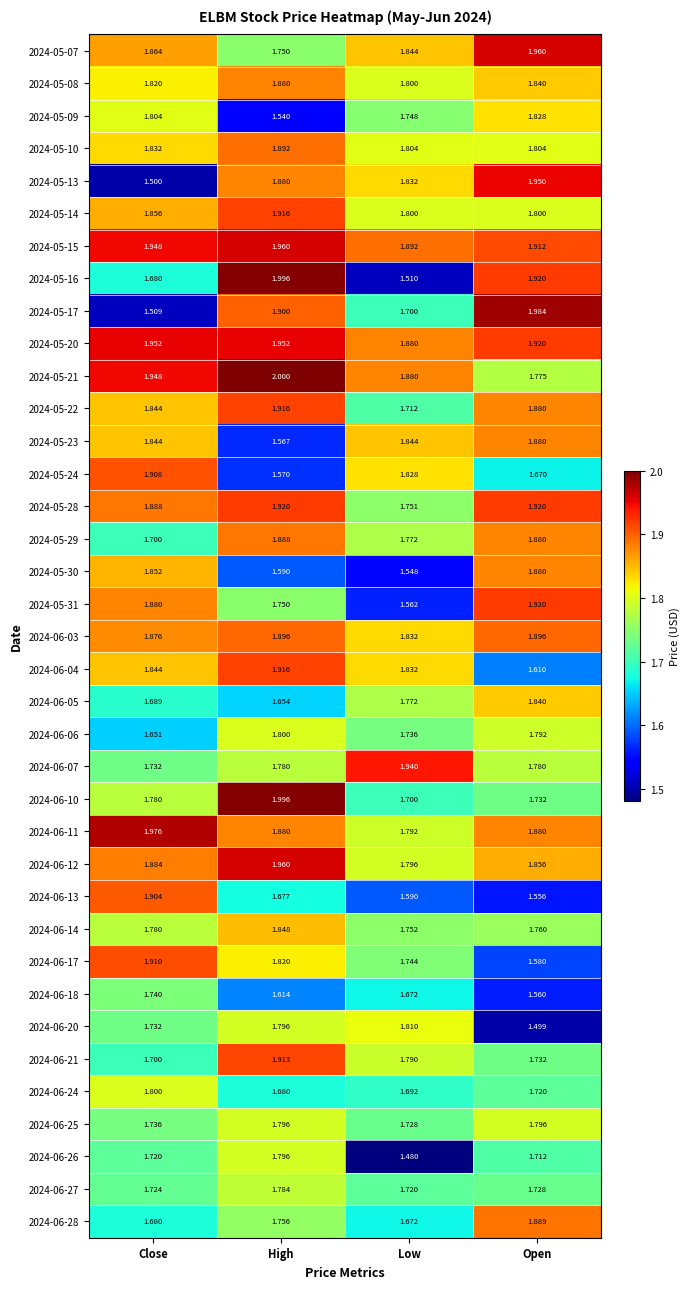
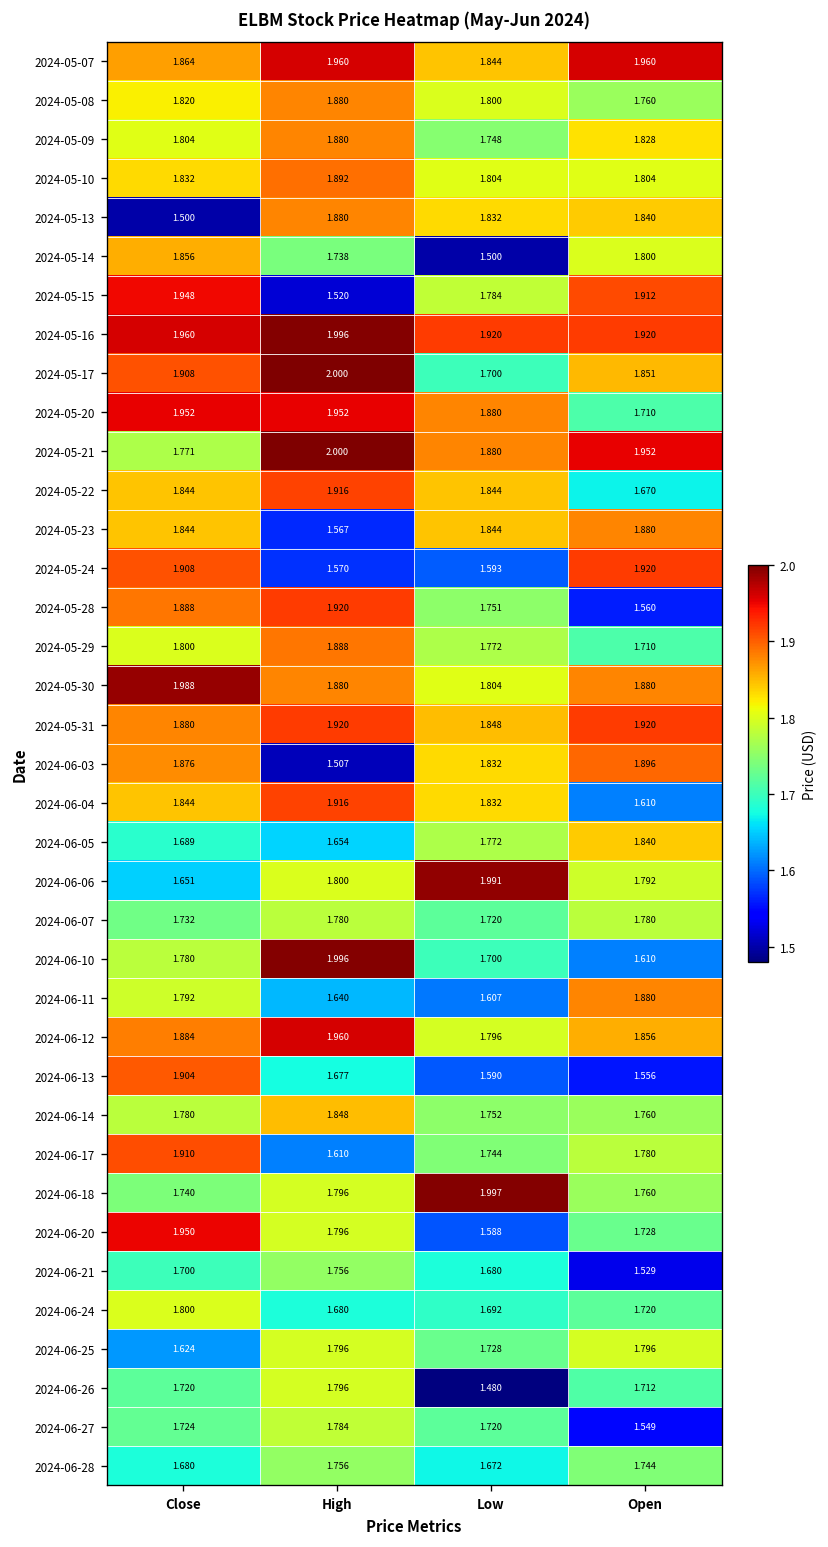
  {
    "2024-05-07": {
      "Close": 1.864,
-     "High": 1.750,
+     "High": 1.960,
      "Low": 1.844,
      "Open": 1.960
    },
    "2024-05-08": {
      "Close": 1.820,
      "High": 1.880,
      "Low": 1.800,
-     "Open": 1.840
+     "Open": 1.760
    },
    "2024-05-09": {
      "Close": 1.804,
-     "High": 1.540,
+     "High": 1.880,
      "Low": 1.748,
      "Open": 1.828
    },
    "2024-05-10": {
      "Close": 1.832,
      "High": 1.892,
      "Low": 1.804,
      "Open": 1.804
    },
    "2024-05-13": {
      "Close": 1.500,
      "High": 1.880,
      "Low": 1.832,
-     "Open": 1.950
+     "Open": 1.840
    },
    "2024-05-14": {
      "Close": 1.856,
-     "High": 1.916,
-     "Low": 1.800,
+     "High": 1.738,
+     "Low": 1.500,
      "Open": 1.800
    },
    "2024-05-15": {
      "Close": 1.948,
-     "High": 1.960,
-     "Low": 1.892,
+     "High": 1.520,
+     "Low": 1.784,
      "Open": 1.912
    },
    "2024-05-16": {
-     "Close": 1.680,
+     "Close": 1.960,
      "High": 1.996,
-     "Low": 1.510,
+     "Low": 1.920,
      "Open": 1.920
    },
    "2024-05-17": {
-     "Close": 1.509,
-     "High": 1.900,
+     "Close": 1.908,
+     "High": 2.000,
      "Low": 1.700,
-     "Open": 1.984
+     "Open": 1.851
    },
    "2024-05-20": {
      "Close": 1.952,
      "High": 1.952,
      "Low": 1.880,
-     "Open": 1.920
+     "Open": 1.710
    },
    "2024-05-21": {
-     "Close": 1.948,
+     "Close": 1.771,
      "High": 2.000,
      "Low": 1.880,
-     "Open": 1.775
+     "Open": 1.952
    },
    "2024-05-22": {
      "Close": 1.844,
      "High": 1.916,
-     "Low": 1.712,
-     "Open": 1.880
+     "Low": 1.844,
+     "Open": 1.670
    },
    "2024-05-23": {
      "Close": 1.844,
      "High": 1.567,
      "Low": 1.844,
      "Open": 1.880
    },
    "2024-05-24": {
      "Close": 1.908,
      "High": 1.570,
-     "Low": 1.828,
-     "Open": 1.670
+     "Low": 1.593,
+     "Open": 1.920
    },
    "2024-05-28": {
      "Close": 1.888,
      "High": 1.920,
      "Low": 1.751,
-     "Open": 1.920
+     "Open": 1.560
    },
    "2024-05-29": {
-     "Close": 1.700,
+     "Close": 1.800,
      "High": 1.888,
      "Low": 1.772,
-     "Open": 1.880
+     "Open": 1.710
    },
    "2024-05-30": {
-     "Close": 1.852,
-     "High": 1.590,
-     "Low": 1.548,
+     "Close": 1.988,
+     "High": 1.880,
+     "Low": 1.804,
      "Open": 1.880
    },
    "2024-05-31": {
      "Close": 1.880,
-     "High": 1.750,
-     "Low": 1.562,
+     "High": 1.920,
+     "Low": 1.848,
      "Open": 1.920
    },
    "2024-06-03": {
      "Close": 1.876,
-     "High": 1.896,
+     "High": 1.507,
      "Low": 1.832,
      "Open": 1.896
    },
    "2024-06-04": {
      "Close": 1.844,
      "High": 1.916,
      "Low": 1.832,
      "Open": 1.610
    },
    "2024-06-05": {
      "Close": 1.689,
      "High": 1.654,
      "Low": 1.772,
      "Open": 1.840
    },
    "2024-06-06": {
      "Close": 1.651,
      "High": 1.800,
-     "Low": 1.736,
+     "Low": 1.991,
      "Open": 1.792
    },
    "2024-06-07": {
      "Close": 1.732,
      "High": 1.780,
-     "Low": 1.940,
+     "Low": 1.720,
      "Open": 1.780
    },
    "2024-06-10": {
      "Close": 1.780,
      "High": 1.996,
      "Low": 1.700,
-     "Open": 1.732
+     "Open": 1.610
    },
    "2024-06-11": {
-     "Close": 1.976,
-     "High": 1.880,
-     "Low": 1.792,
+     "Close": 1.792,
+     "High": 1.640,
+     "Low": 1.607,
      "Open": 1.880
    },
    "2024-06-12": {
      "Close": 1.884,
      "High": 1.960,
      "Low": 1.796,
      "Open": 1.856
    },
    "2024-06-13": {
      "Close": 1.904,
      "High": 1.677,
      "Low": 1.590,
      "Open": 1.556
    },
    "2024-06-14": {
      "Close": 1.780,
      "High": 1.848,
      "Low": 1.752,
      "Open": 1.760
    },
    "2024-06-17": {
      "Close": 1.910,
-     "High": 1.820,
+     "High": 1.610,
      "Low": 1.744,
-     "Open": 1.580
+     "Open": 1.780
    },
    "2024-06-18": {
      "Close": 1.740,
-     "High": 1.614,
-     "Low": 1.672,
-     "Open": 1.560
+     "High": 1.796,
+     "Low": 1.997,
+     "Open": 1.760
    },
    "2024-06-20": {
-     "Close": 1.732,
+     "Close": 1.950,
      "High": 1.796,
-     "Low": 1.810,
-     "Open": 1.499
+     "Low": 1.588,
+     "Open": 1.728
    },
    "2024-06-21": {
      "Close": 1.700,
-     "High": 1.913,
-     "Low": 1.790,
-     "Open": 1.732
+     "High": 1.756,
+     "Low": 1.680,
+     "Open": 1.529
    },
    "2024-06-24": {
      "Close": 1.800,
      "High": 1.680,
      "Low": 1.692,
      "Open": 1.720
    },
    "2024-06-25": {
-     "Close": 1.736,
+     "Close": 1.624,
      "High": 1.796,
      "Low": 1.728,
      "Open": 1.796
    },
    "2024-06-26": {
      "Close": 1.720,
      "High": 1.796,
      "Low": 1.480,
      "Open": 1.712
    },
    "2024-06-27": {
      "Close": 1.724,
      "High": 1.784,
      "Low": 1.720,
-     "Open": 1.728
+     "Open": 1.549
    },
    "2024-06-28": {
      "Close": 1.680,
      "High": 1.756,
      "Low": 1.672,
-     "Open": 1.889
+     "Open": 1.744
    }
  }
